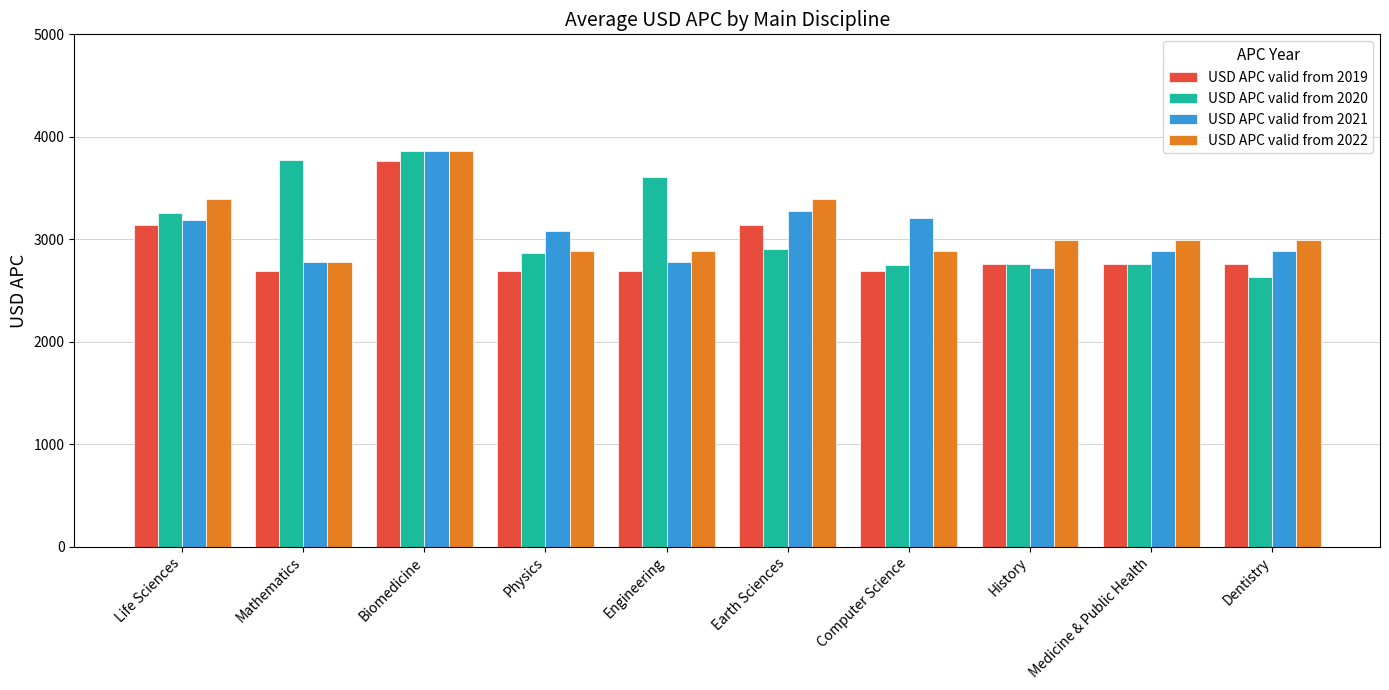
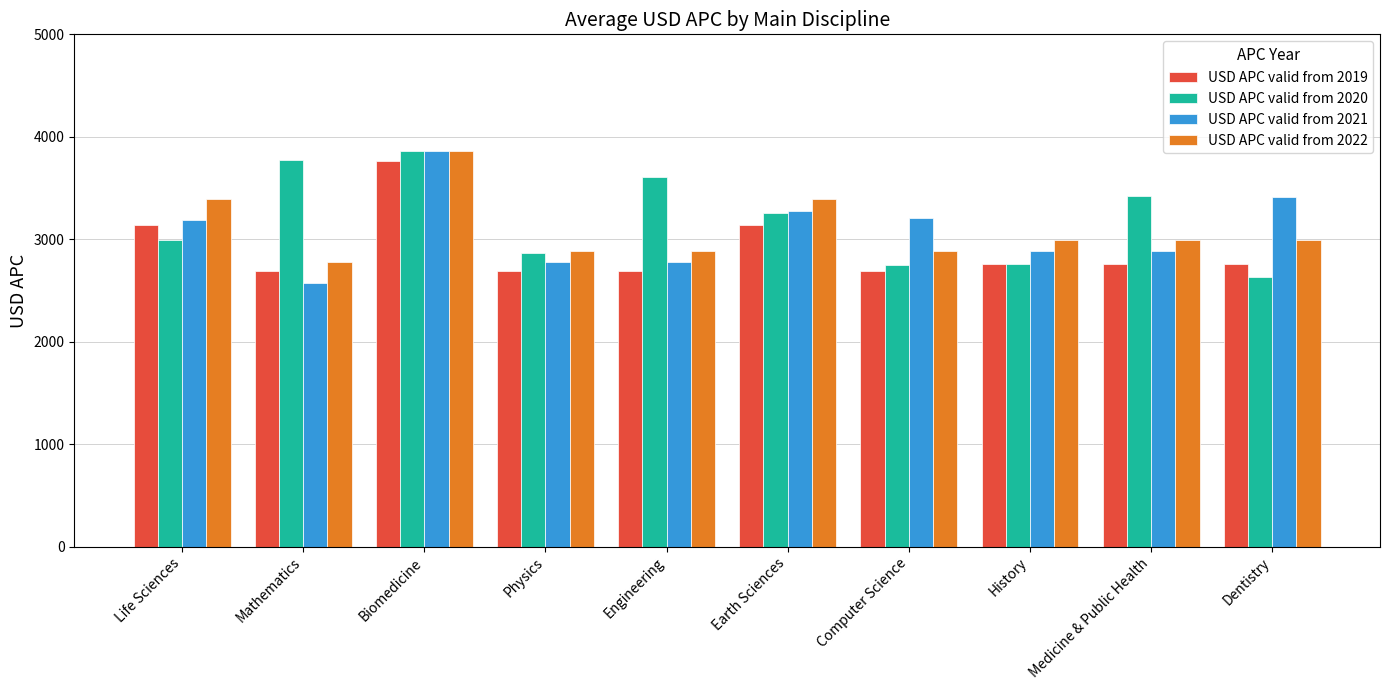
  {
    "USD APC valid from 2020": {
-     "Life Sciences": 3260,
+     "Life Sciences": 3000,
      "Mathematics": 3780,
      "Biomedicine": 3860,
      "Physics": 2860,
      "Engineering": 3610,
-     "Earth Sciences": 2900,
+     "Earth Sciences": 3260,
      "Computer Science": 2750,
      "History": 2760,
-     "Medicine & Public Health": 2760,
+     "Medicine & Public Health": 3420,
      "Dentistry": 2630
    },
    "USD APC valid from 2021": {
      "Life Sciences": 3190,
-     "Mathematics": 2780,
+     "Mathematics": 2570,
      "Biomedicine": 3860,
-     "Physics": 3080,
+     "Physics": 2780,
      "Engineering": 2780,
      "Earth Sciences": 3280,
      "Computer Science": 3210,
-     "History": 2720,
+     "History": 2890,
      "Medicine & Public Health": 2890,
-     "Dentistry": 2890
+     "Dentistry": 3410
    }
  }
